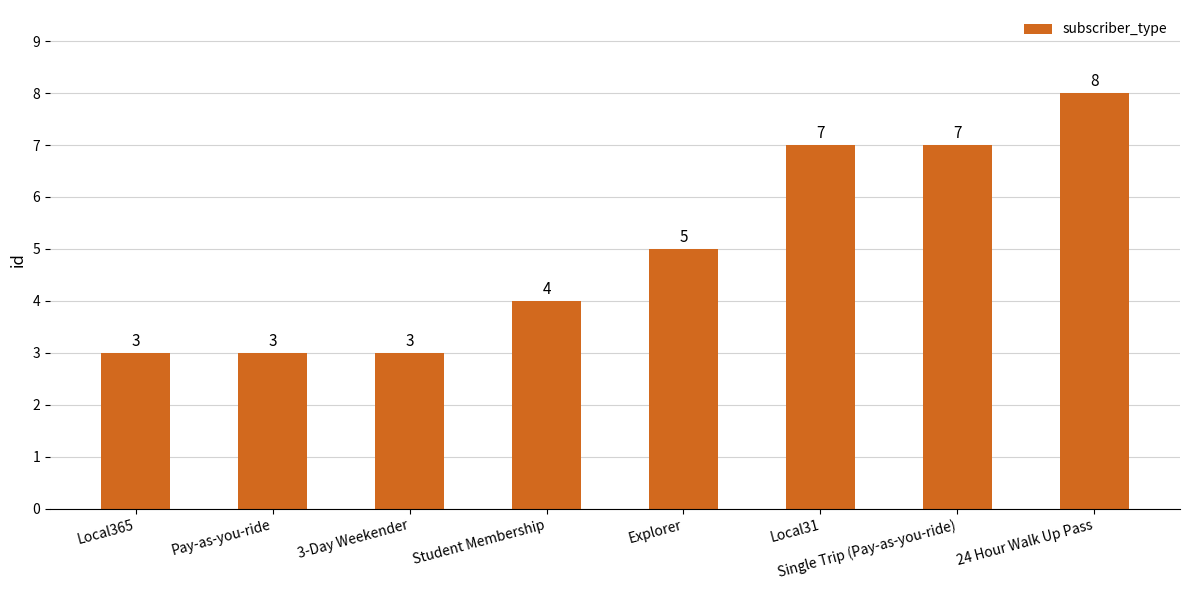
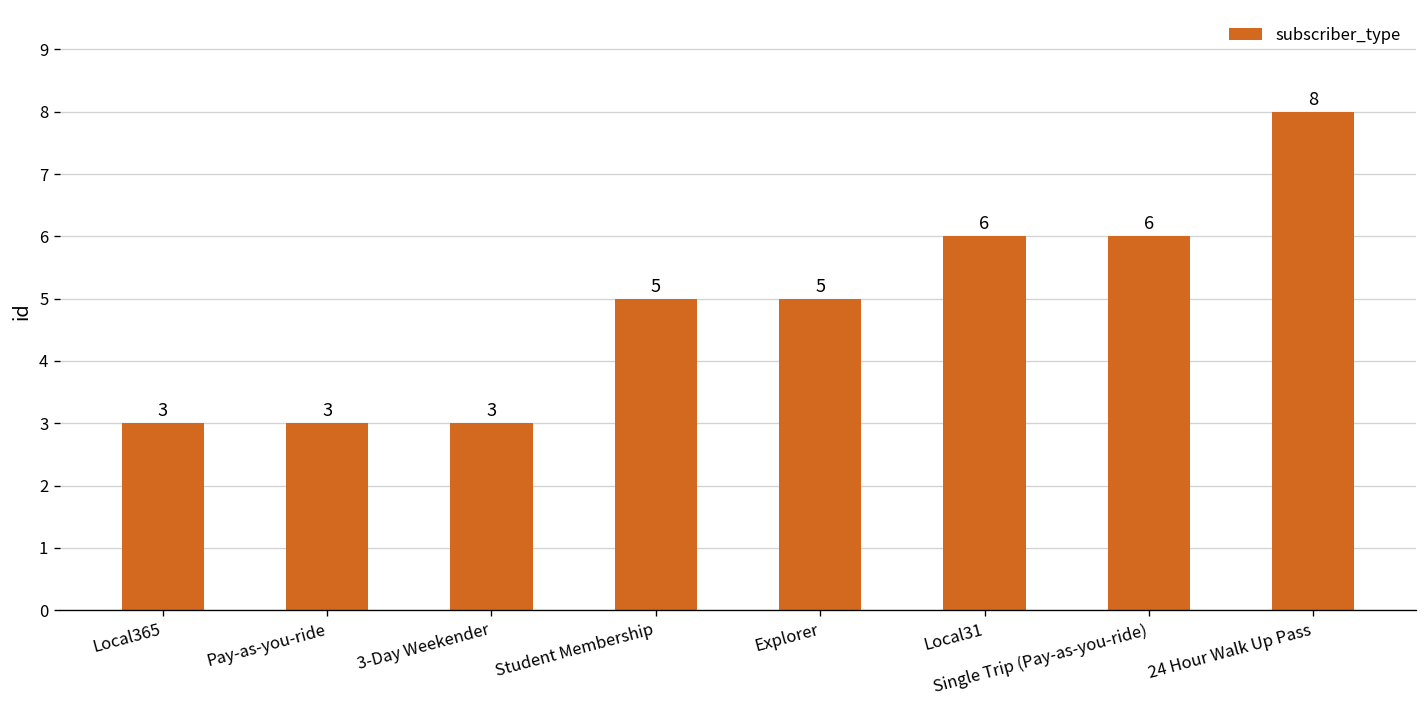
  {
    "Local365": 3,
    "Pay-as-you-ride": 3,
    "3-Day Weekender": 3,
-   "Student Membership": 4,
+   "Student Membership": 5,
    "Explorer": 5,
-   "Local31": 7,
-   "Single Trip (Pay-as-you-ride)": 7,
+   "Local31": 6,
+   "Single Trip (Pay-as-you-ride)": 6,
    "24 Hour Walk Up Pass": 8
  }
